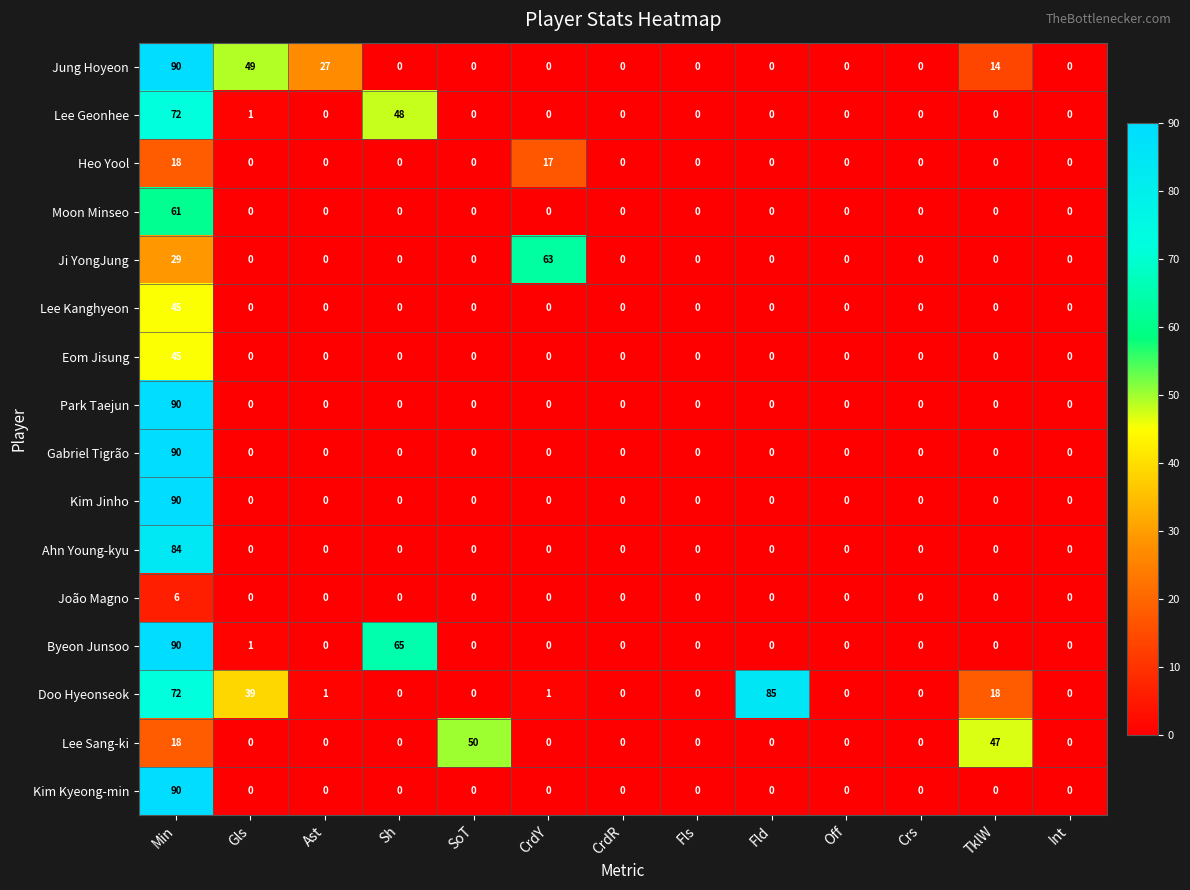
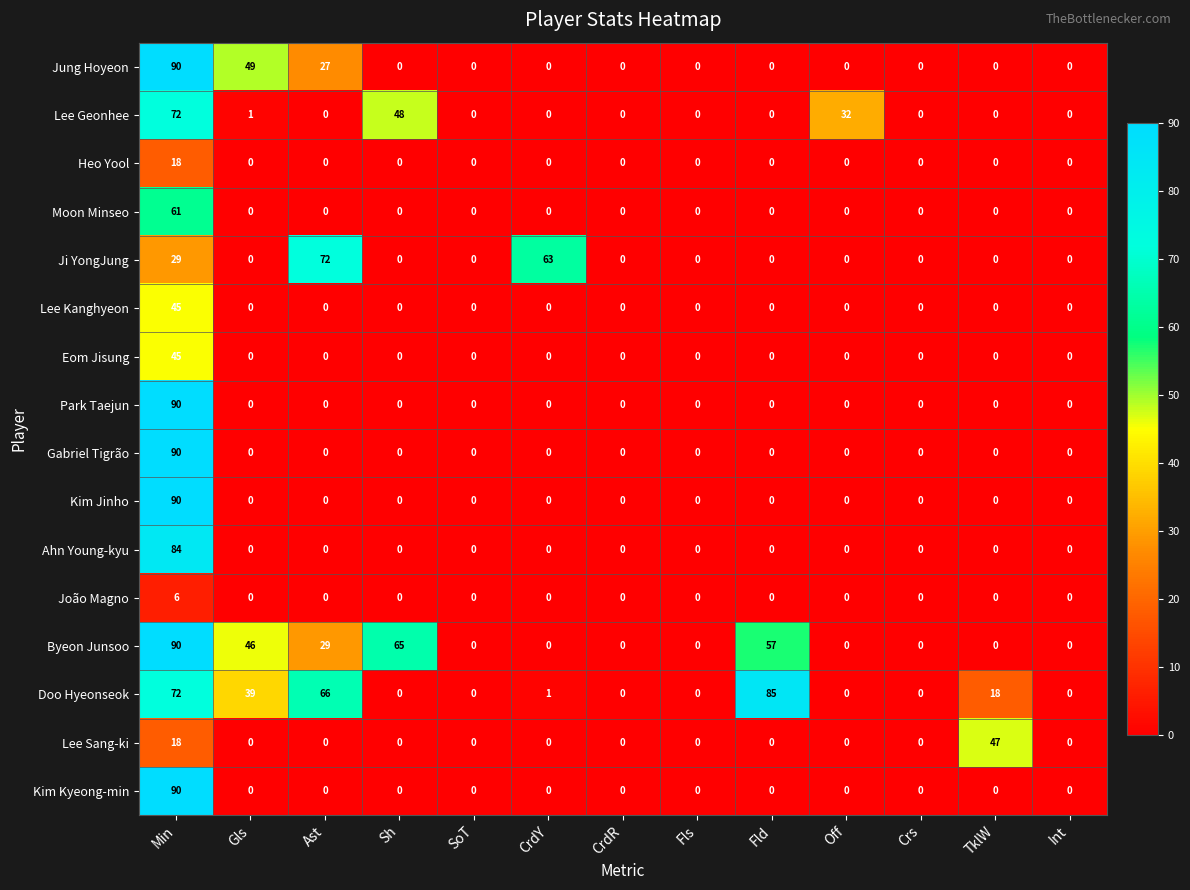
  {
    "Jung Hoyeon": {
      "Min": 90,
      "Gls": 49,
      "Ast": 27,
      "Sh": 0,
      "SoT": 0,
      "CrdY": 0,
      "CrdR": 0,
      "Fls": 0,
      "Fld": 0,
      "Off": 0,
      "Crs": 0,
-     "TklW": 14,
+     "TklW": 0,
      "Int": 0
    },
    "Lee Geonhee": {
      "Min": 72,
      "Gls": 1,
      "Ast": 0,
      "Sh": 48,
      "SoT": 0,
      "CrdY": 0,
      "CrdR": 0,
      "Fls": 0,
      "Fld": 0,
-     "Off": 0,
+     "Off": 32,
      "Crs": 0,
      "TklW": 0,
      "Int": 0
    },
    "Heo Yool": {
      "Min": 18,
      "Gls": 0,
      "Ast": 0,
      "Sh": 0,
      "SoT": 0,
-     "CrdY": 17,
+     "CrdY": 0,
      "CrdR": 0,
      "Fls": 0,
      "Fld": 0,
      "Off": 0,
      "Crs": 0,
      "TklW": 0,
      "Int": 0
    },
    "Ji YongJung": {
      "Min": 29,
      "Gls": 0,
-     "Ast": 0,
+     "Ast": 72,
      "Sh": 0,
      "SoT": 0,
      "CrdY": 63,
      "CrdR": 0,
      "Fls": 0,
      "Fld": 0,
      "Off": 0,
      "Crs": 0,
      "TklW": 0,
      "Int": 0
    },
    "Byeon Junsoo": {
      "Min": 90,
-     "Gls": 1,
-     "Ast": 0,
+     "Gls": 46,
+     "Ast": 29,
      "Sh": 65,
      "SoT": 0,
      "CrdY": 0,
      "CrdR": 0,
      "Fls": 0,
-     "Fld": 0,
+     "Fld": 57,
      "Off": 0,
      "Crs": 0,
      "TklW": 0,
      "Int": 0
    },
    "Doo Hyeonseok": {
      "Min": 72,
      "Gls": 39,
-     "Ast": 1,
+     "Ast": 66,
      "Sh": 0,
      "SoT": 0,
      "CrdY": 1,
      "CrdR": 0,
      "Fls": 0,
      "Fld": 85,
      "Off": 0,
      "Crs": 0,
      "TklW": 18,
      "Int": 0
    },
    "Lee Sang-ki": {
      "Min": 18,
      "Gls": 0,
      "Ast": 0,
      "Sh": 0,
-     "SoT": 50,
+     "SoT": 0,
      "CrdY": 0,
      "CrdR": 0,
      "Fls": 0,
      "Fld": 0,
      "Off": 0,
      "Crs": 0,
      "TklW": 47,
      "Int": 0
    }
  }
